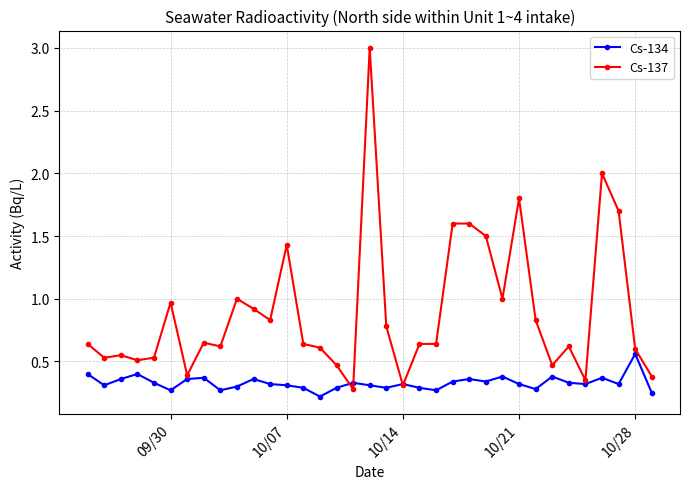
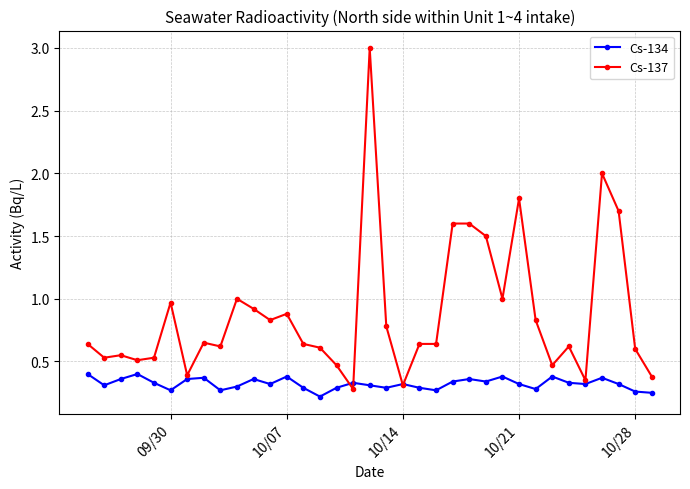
  {
    "Cs-134": {
      "09/30": 0.27,
-     "10/07": 0.31,
+     "10/07": 0.38,
      "10/21": 0.32,
-     "10/28": 0.56
+     "10/28": 0.26
    },
    "Cs-137": {
      "09/30": 0.97,
-     "10/07": 1.43,
+     "10/07": 0.88,
      "10/21": 1.80,
      "10/28": 0.60
    }
  }
